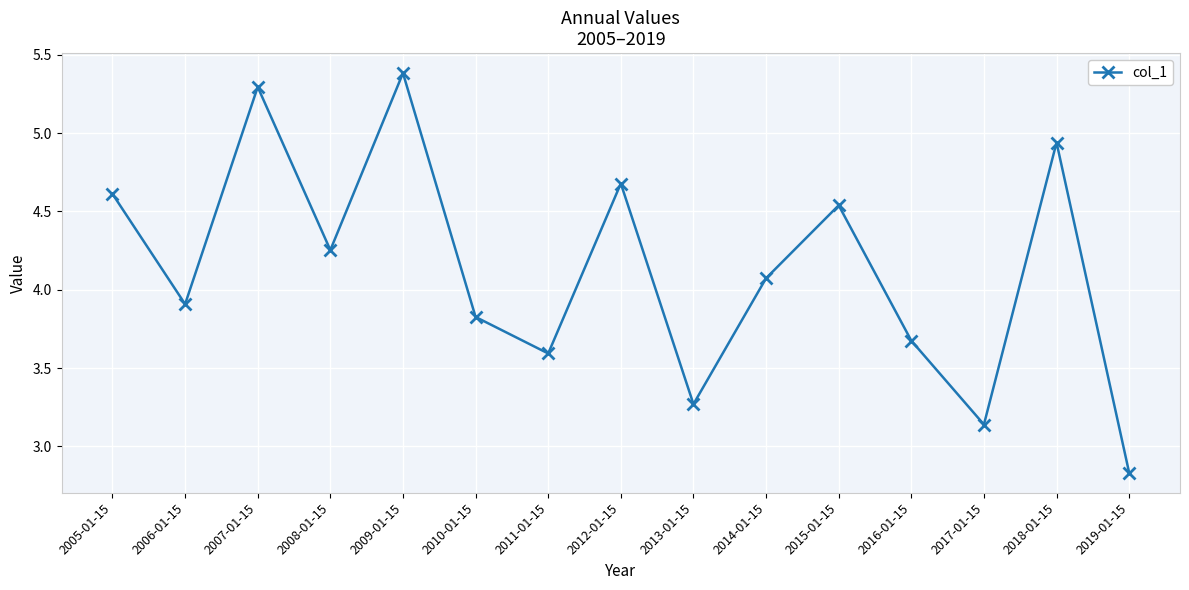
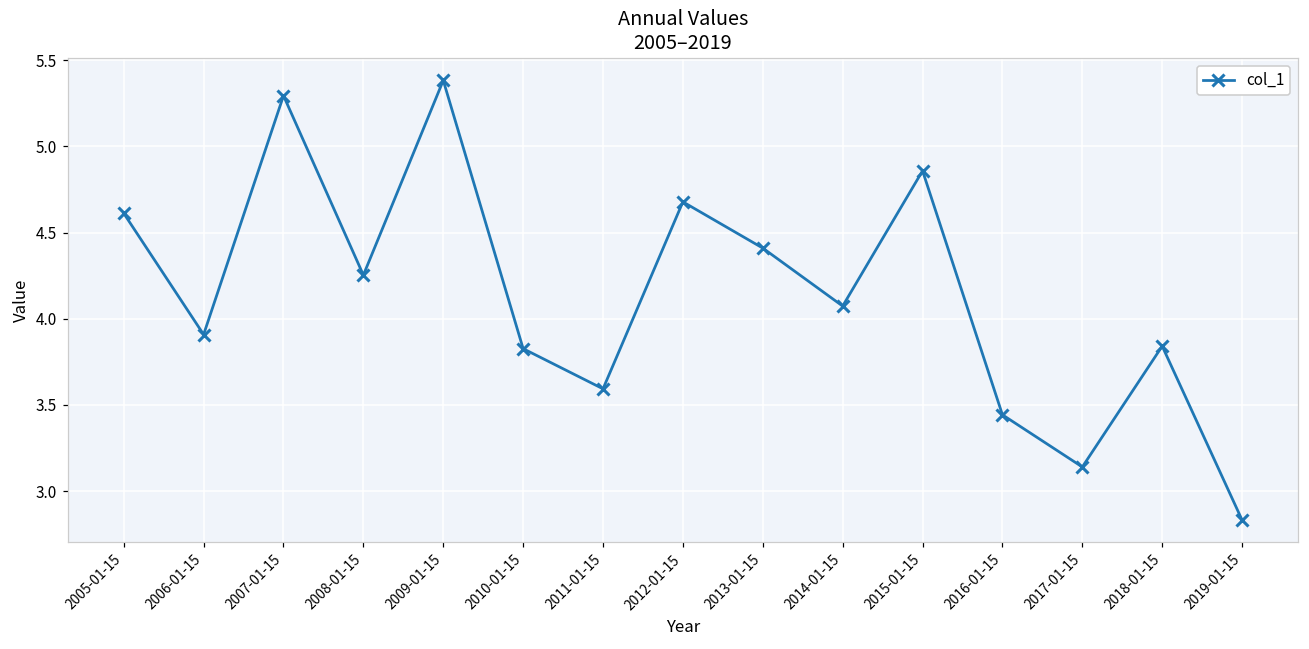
  {
    "2005-01-15": 4.61,
    "2006-01-15": 3.91,
    "2007-01-15": 5.29,
    "2008-01-15": 4.25,
    "2009-01-15": 5.38,
    "2010-01-15": 3.83,
    "2011-01-15": 3.59,
    "2012-01-15": 4.68,
-   "2013-01-15": 3.27,
+   "2013-01-15": 4.41,
    "2014-01-15": 4.07,
-   "2015-01-15": 4.54,
-   "2016-01-15": 3.68,
+   "2015-01-15": 4.86,
+   "2016-01-15": 3.44,
    "2017-01-15": 3.14,
-   "2018-01-15": 4.94,
+   "2018-01-15": 3.84,
    "2019-01-15": 2.83
  }
